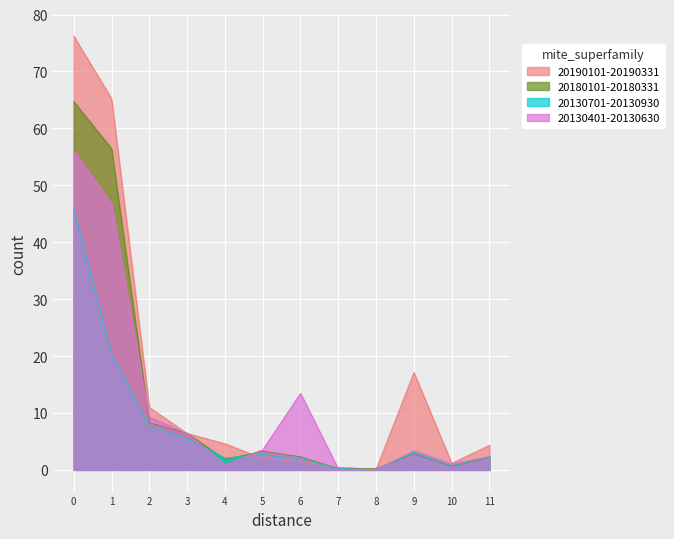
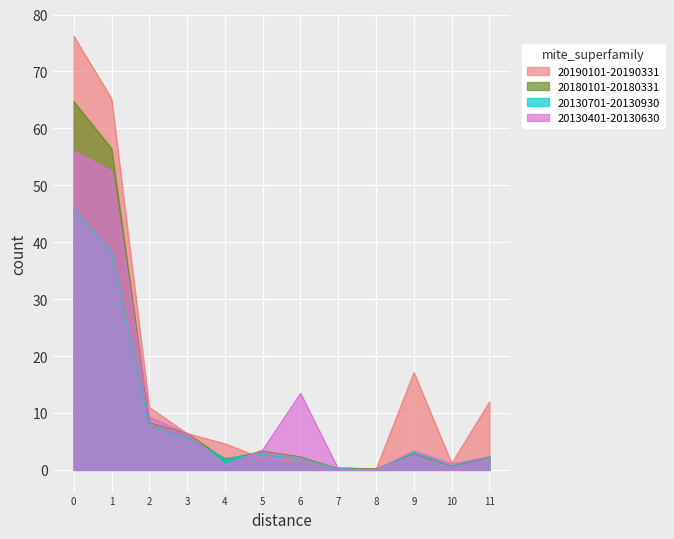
  {
    "20190101-20190331": {
      "0": 76,
      "1": 65,
      "2": 11,
      "4": 5,
      "5": 2,
      "9": 17,
-     "11": 4
+     "11": 12
    },
    "20180101-20180331": {
      "0": 65,
      "1": 56,
      "2": 8,
      "6": 2
    },
    "20130701-20130930": {
      "0": 46,
-     "1": 20,
+     "1": 38,
      "2": 8,
      "3": 6,
      "5": 3
    },
    "20130401-20130630": {
      "0": 56,
-     "1": 47,
+     "1": 53,
      "2": 9,
      "4": 1,
      "6": 13
    }
  }
